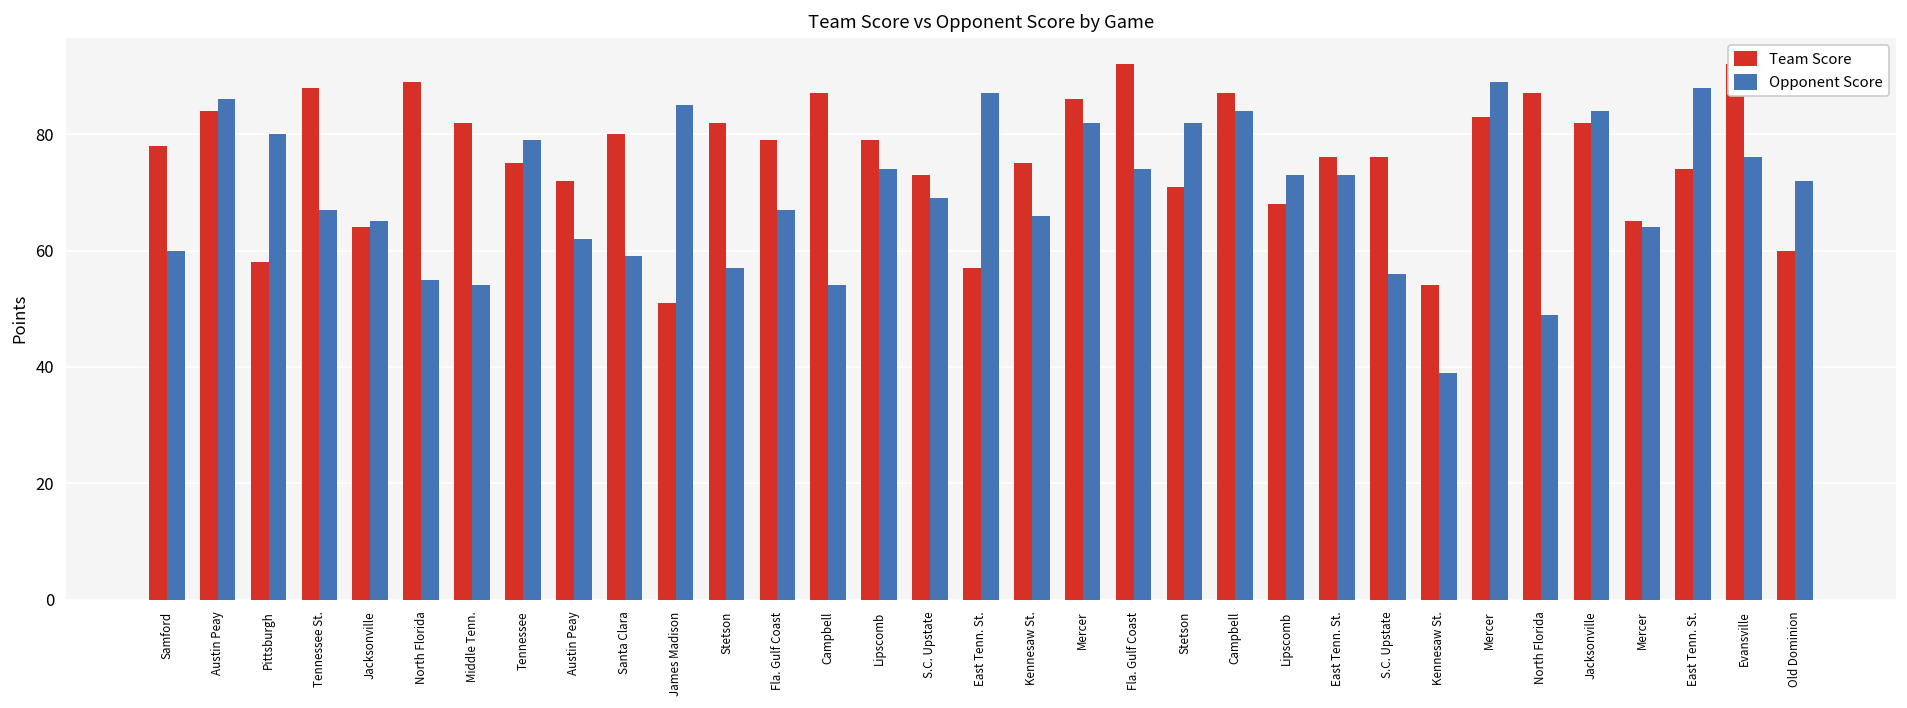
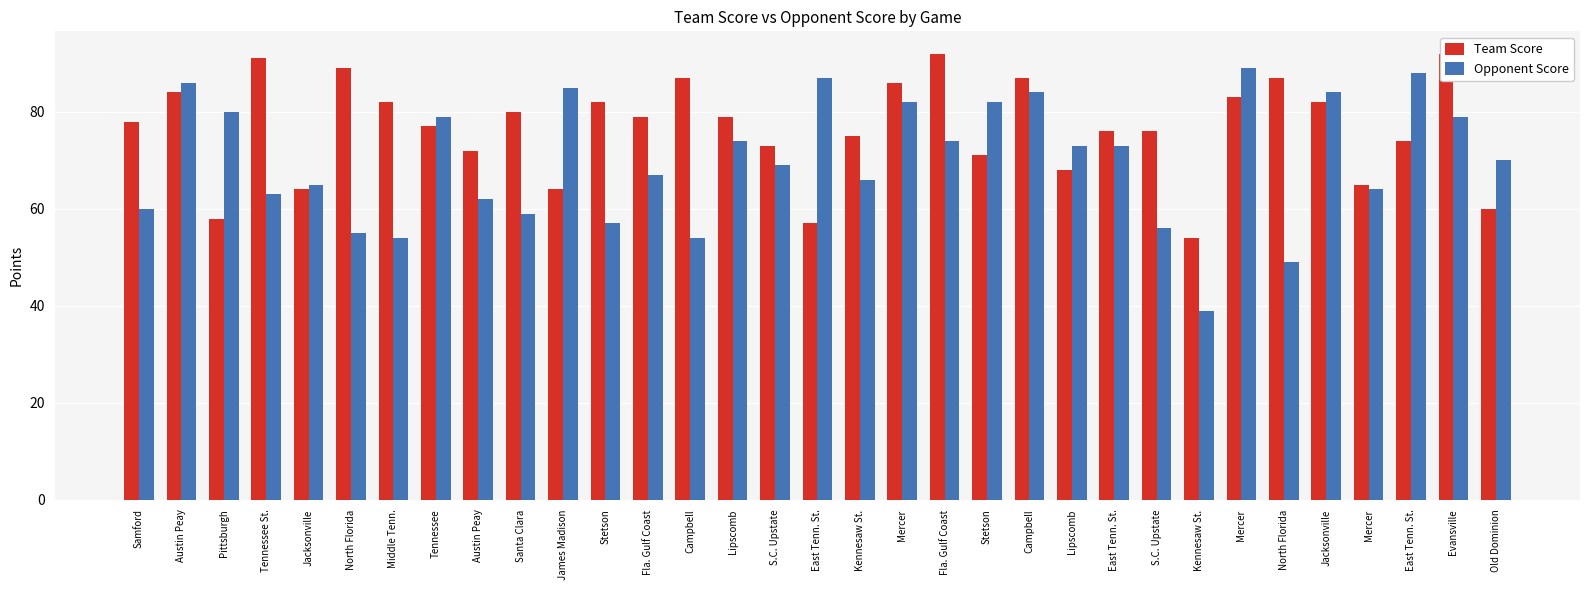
  {
    "Team Score": {
      "Samford": 78,
      "Pittsburgh": 58,
-     "Tennessee St.": 88,
+     "Tennessee St.": 91,
      "Middle Tenn.": 82,
-     "Tennessee": 75,
+     "Tennessee": 77,
      "Santa Clara": 80,
-     "James Madison": 51,
+     "James Madison": 64,
      "Old Dominion": 60
    },
    "Opponent Score": {
      "Samford": 60,
      "Pittsburgh": 80,
-     "Tennessee St.": 67,
+     "Tennessee St.": 63,
      "Middle Tenn.": 54,
      "Tennessee": 79,
      "Santa Clara": 59,
      "James Madison": 85,
-     "Evansville": 76,
-     "Old Dominion": 72
+     "Evansville": 79,
+     "Old Dominion": 70
    }
  }
